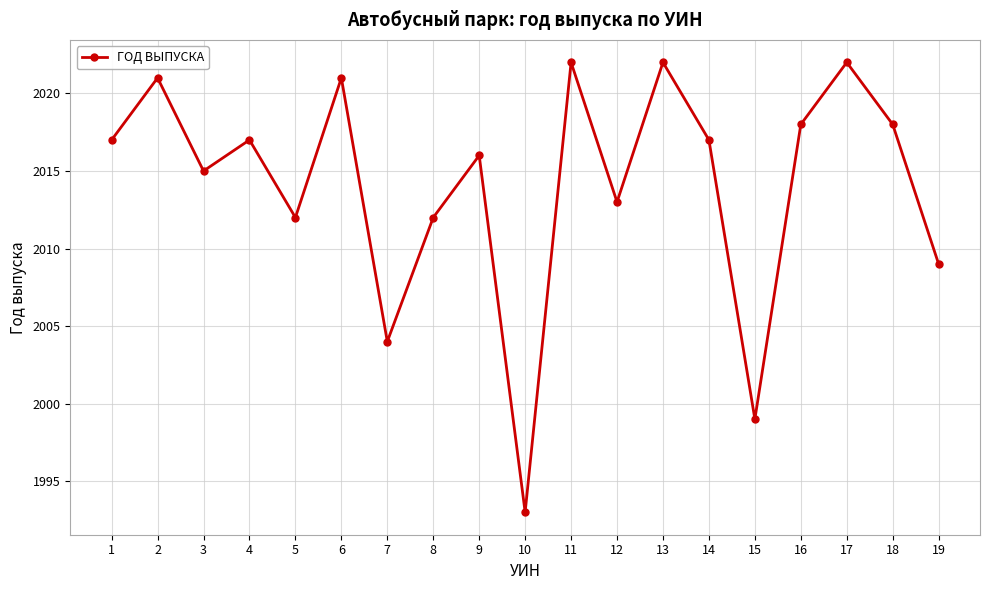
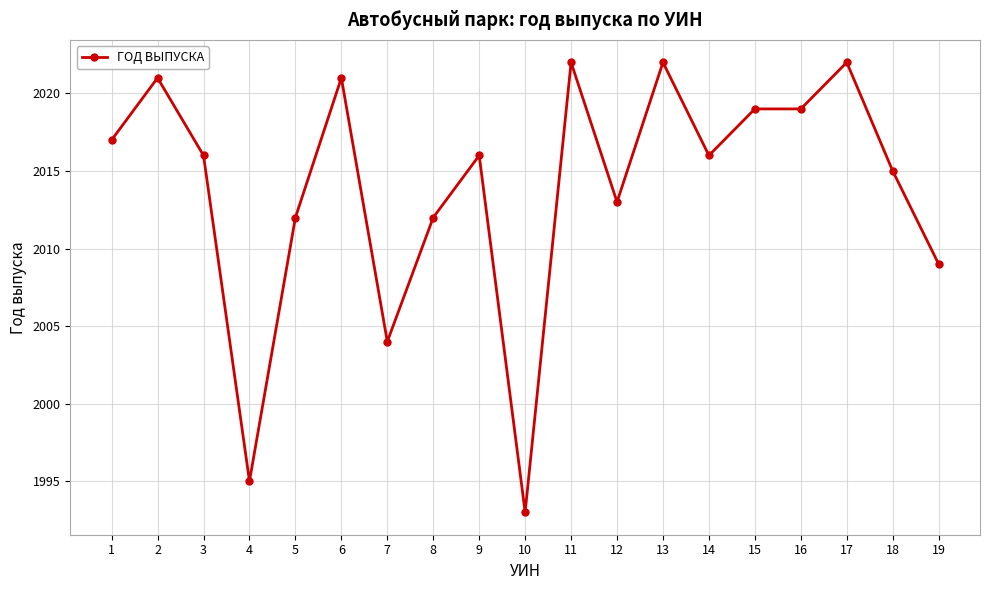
  {
    "1": 2017,
    "2": 2021,
-   "3": 2015,
-   "4": 2017,
+   "3": 2016,
+   "4": 1995,
    "5": 2012,
    "6": 2021,
    "7": 2004,
    "8": 2012,
    "9": 2016,
    "10": 1993,
    "11": 2022,
    "12": 2013,
    "13": 2022,
-   "14": 2017,
-   "15": 1999,
-   "16": 2018,
+   "14": 2016,
+   "15": 2019,
+   "16": 2019,
    "17": 2022,
-   "18": 2018,
+   "18": 2015,
    "19": 2009
  }
